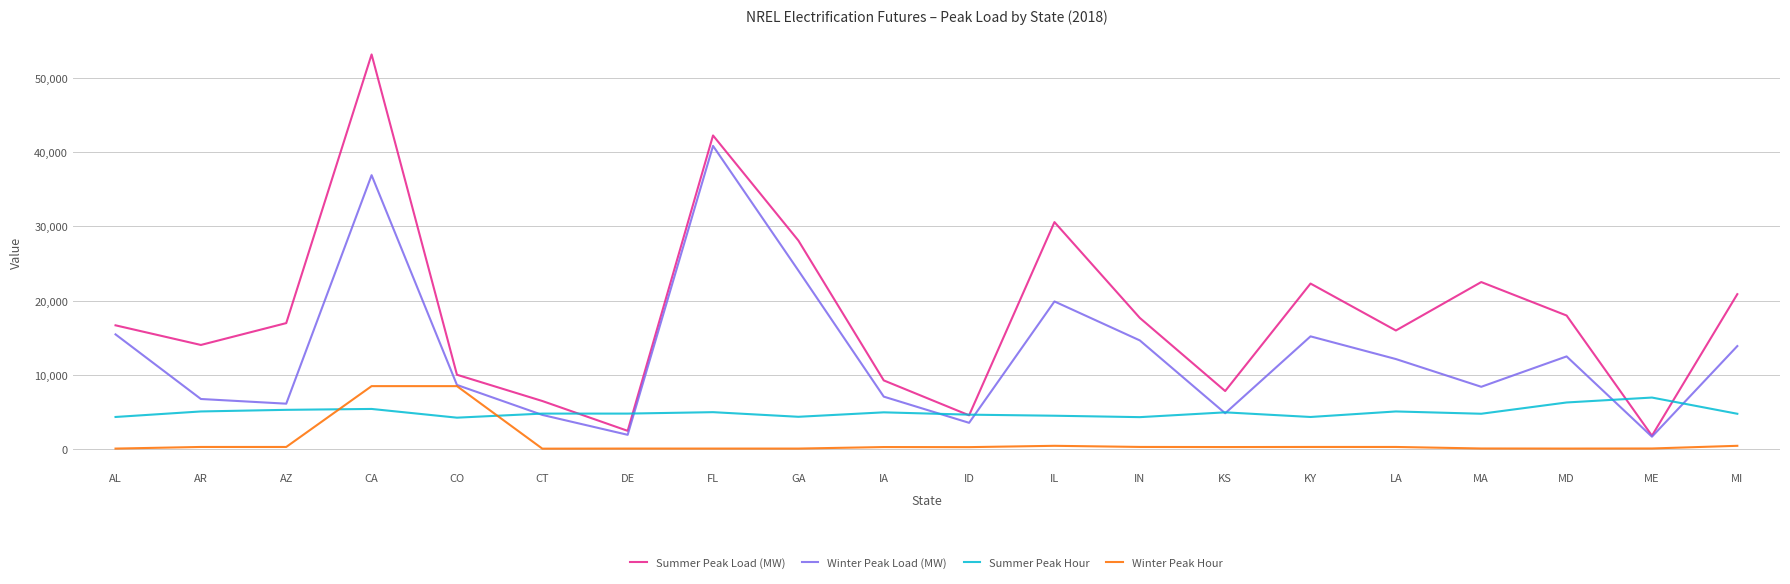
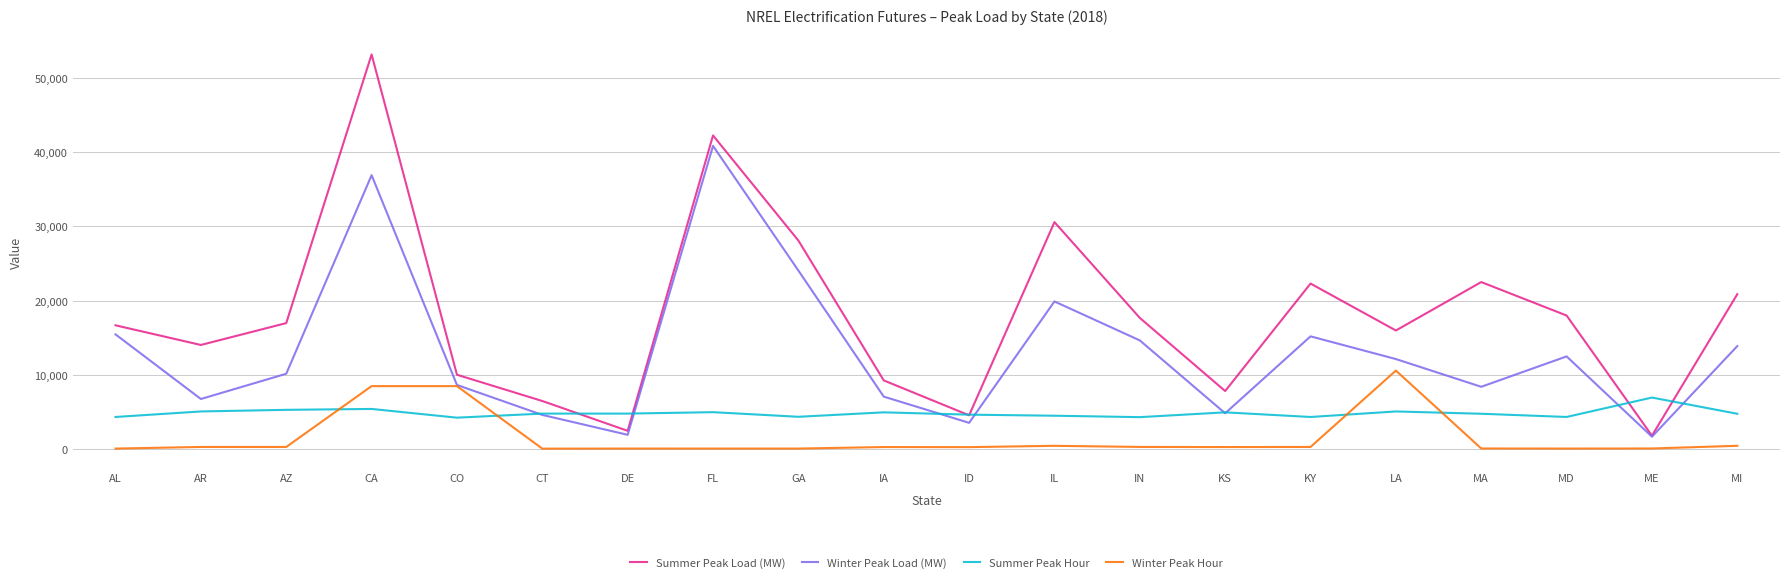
  {
    "Summer Peak Load (MW)": {
      "AL": "17,000",
      "AR": "14,000",
      "AZ": "17,000",
      "CA": "53,000",
      "CO": "10,000",
      "CT": "6,000",
      "DE": "2,000",
      "FL": "42,000",
      "GA": "28,000",
      "IA": "9,000",
      "IL": "31,000",
      "IN": "18,000",
      "KS": "8,000",
      "KY": "22,000",
      "LA": "16,000",
      "MA": "23,000",
      "MD": "18,000",
      "MI": "21,000"
    },
    "Winter Peak Load (MW)": {
      "AL": "15,000",
      "AR": "7,000",
-     "AZ": "6,000",
+     "AZ": "10,000",
      "CA": "37,000",
      "DE": "2,000",
      "FL": "41,000",
      "GA": "24,000",
      "IA": "7,000",
      "ID": "4,000",
      "IL": "20,000",
      "IN": "15,000",
      "KY": "15,000",
      "LA": "12,000",
      "MA": "8,000",
      "MD": "12,000",
      "MI": "14,000"
    },
    "Summer Peak Hour": {
      "AL": "4,000",
      "AR": "5,000",
      "AZ": "5,000",
      "CA": "5,000",
      "CO": "4,000",
      "DE": "5,000",
      "FL": "5,000",
      "GA": "4,000",
      "IA": "5,000",
      "IL": "5,000",
      "IN": "4,000",
      "KY": "4,000",
      "LA": "5,000",
      "MA": "5,000",
-     "MD": "6,000",
+     "MD": "4,000",
      "ME": "7,000",
      "MI": "5,000"
    },
    "Winter Peak Hour": {
      "AL": "0",
      "AR": "0",
      "AZ": "0",
      "CA": "8,000",
      "CT": "0",
      "DE": "0",
      "FL": "0",
      "GA": "0",
      "IA": "0",
      "ID": "0",
      "IL": "0",
      "IN": "0",
      "KS": "0",
      "KY": "0",
-     "LA": "0",
+     "LA": "11,000",
      "MA": "0",
      "MD": "0",
      "ME": "0",
      "MI": "0"
    }
  }
